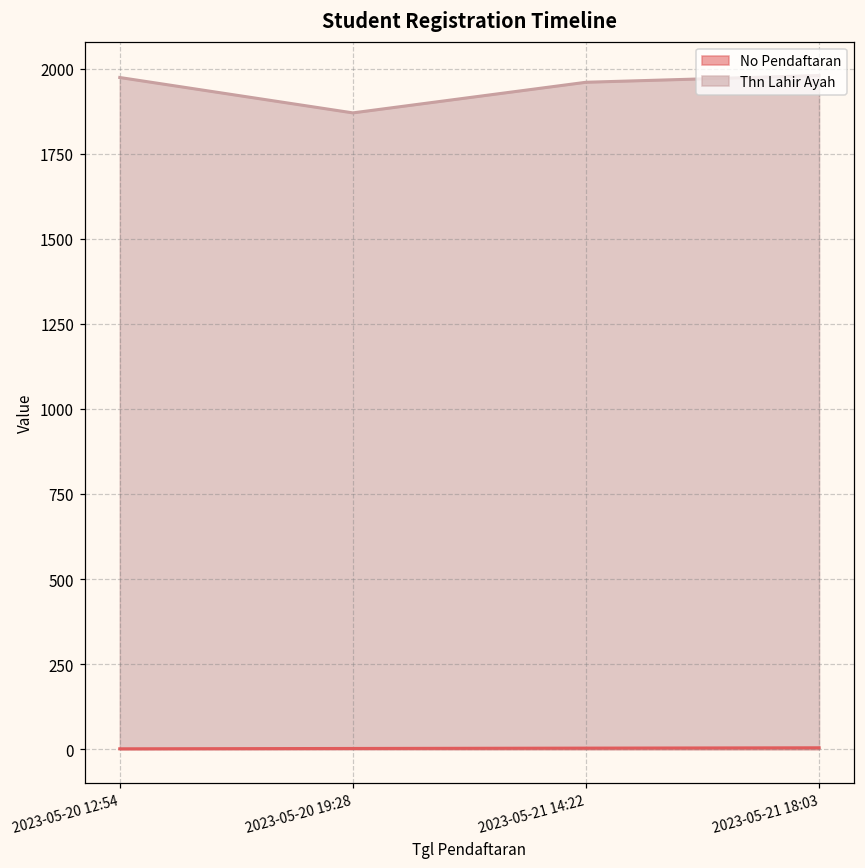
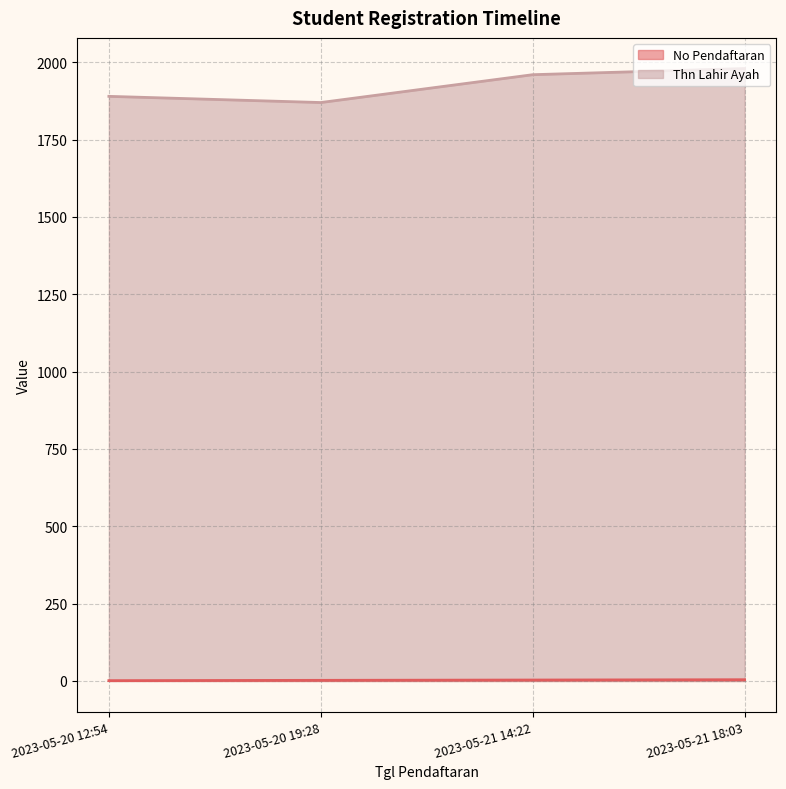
  {
    "No Pendaftaran": {
      "2023-05-20 12:54": 0,
      "2023-05-20 19:28": 0,
      "2023-05-21 14:22": 0,
      "2023-05-21 18:03": 0
    },
    "Thn Lahir Ayah": {
-     "2023-05-20 12:54": 1970,
+     "2023-05-20 12:54": 1890,
      "2023-05-20 19:28": 1870,
      "2023-05-21 14:22": 1960
    }
  }
